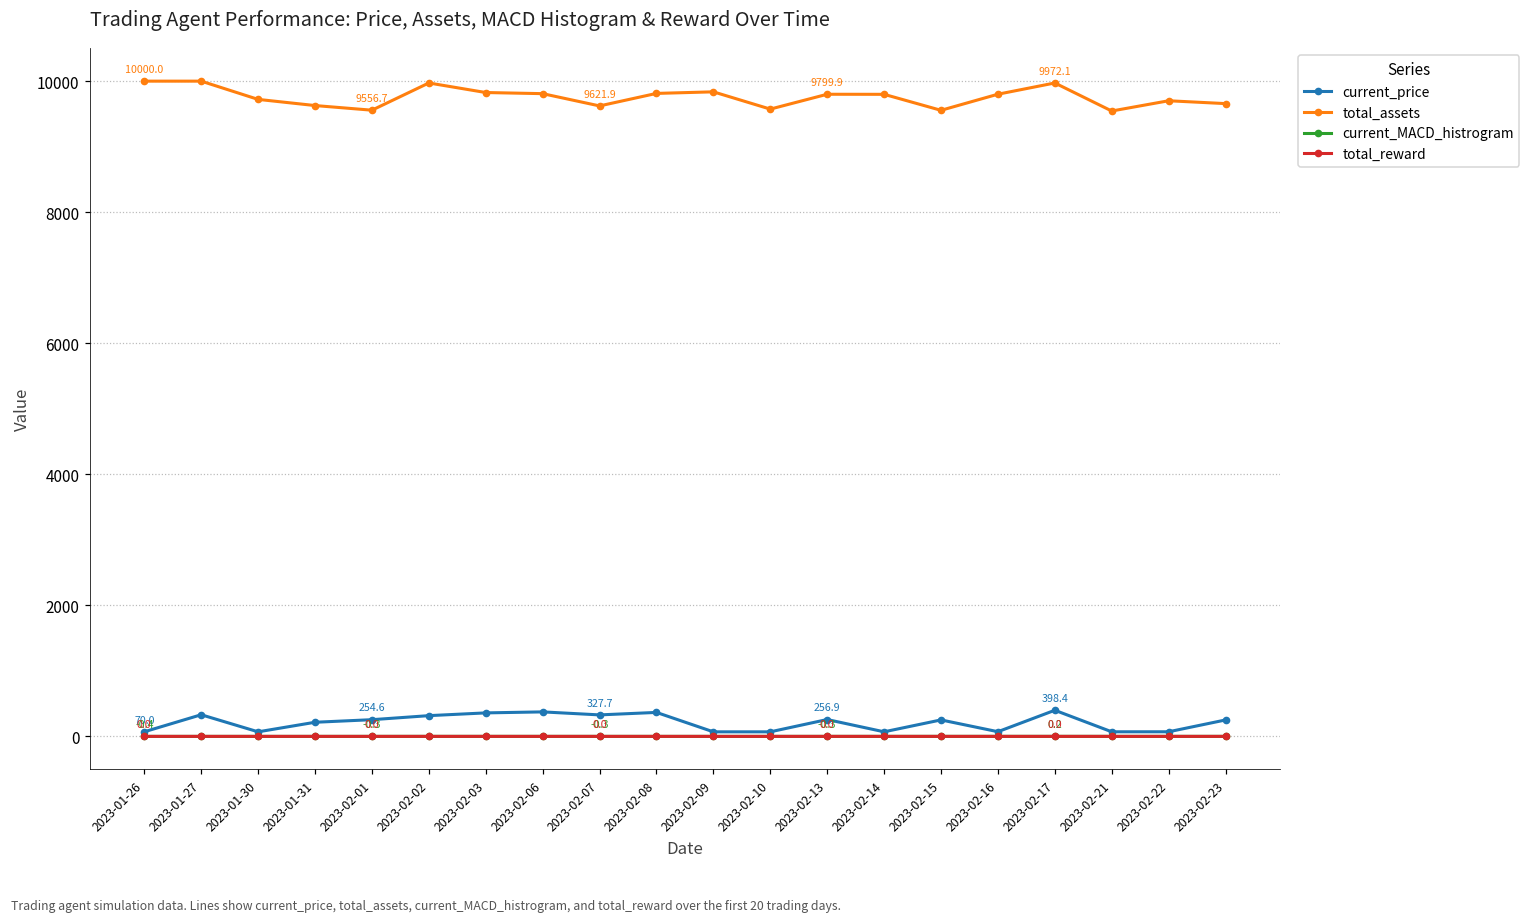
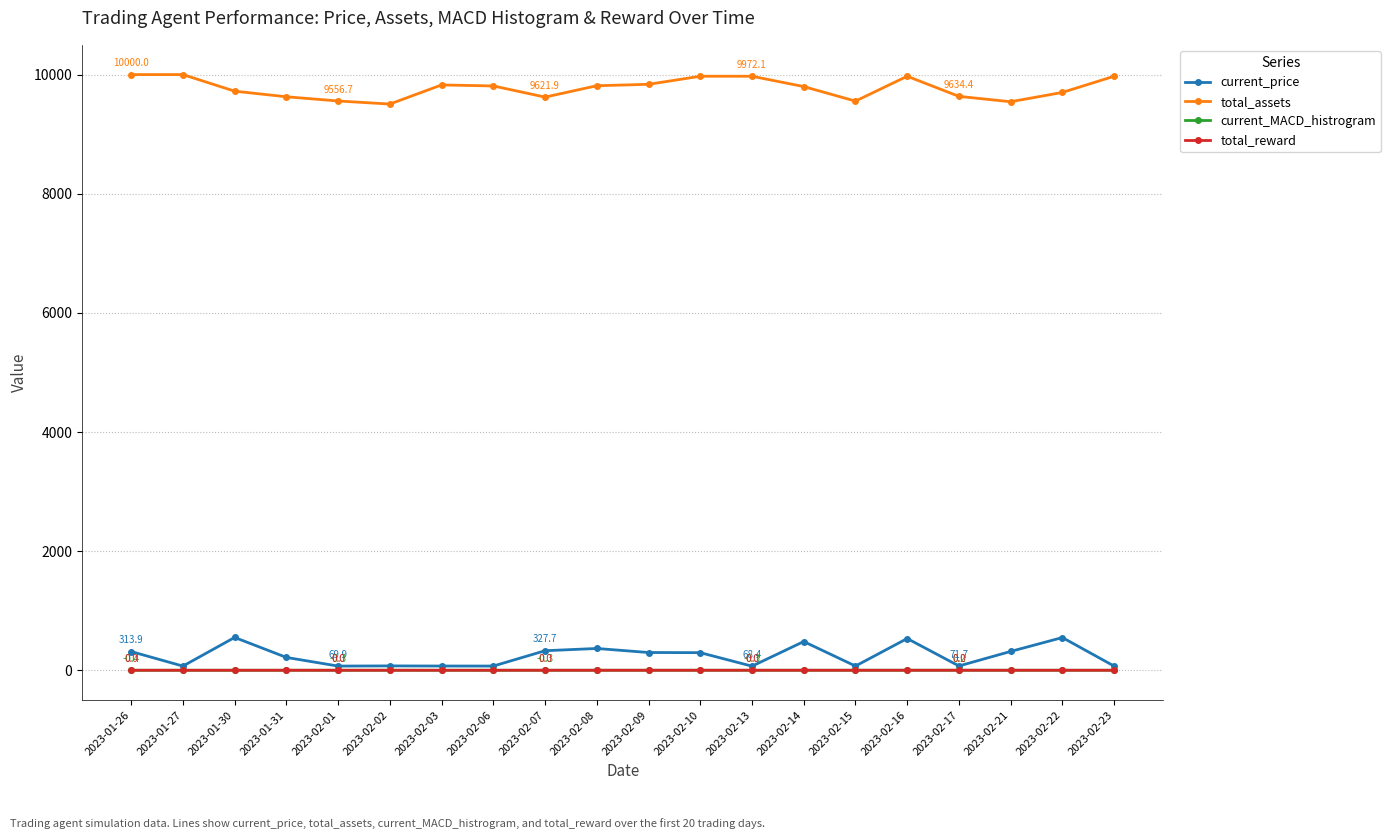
  {
    "current_price": {
-     "2023-01-26": 70.0,
-     "2023-01-27": 300,
-     "2023-01-30": 100,
-     "2023-02-01": 254.6,
-     "2023-02-02": 300,
-     "2023-02-03": 400,
-     "2023-02-06": 400,
+     "2023-01-26": 313.9,
+     "2023-01-27": 100,
+     "2023-01-30": 600,
+     "2023-02-01": 69.9,
+     "2023-02-02": 100,
+     "2023-02-03": 100,
+     "2023-02-06": 100,
      "2023-02-07": 327.7,
-     "2023-02-09": 100,
-     "2023-02-10": 100,
-     "2023-02-13": 256.9,
-     "2023-02-14": 100,
-     "2023-02-15": 300,
-     "2023-02-16": 100,
-     "2023-02-17": 398.4,
-     "2023-02-21": 100,
-     "2023-02-22": 100,
-     "2023-02-23": 300
+     "2023-02-09": 300,
+     "2023-02-10": 300,
+     "2023-02-13": 68.4,
+     "2023-02-14": 500,
+     "2023-02-15": 100,
+     "2023-02-16": 500,
+     "2023-02-17": 71.7,
+     "2023-02-21": 300,
+     "2023-02-22": 500,
+     "2023-02-23": 100
    },
    "total_assets": {
      "2023-01-26": 10000.0,
      "2023-02-01": 9556.7,
-     "2023-02-02": 10000,
+     "2023-02-02": 9500,
      "2023-02-07": 9621.9,
-     "2023-02-10": 9600,
-     "2023-02-13": 9799.9,
-     "2023-02-16": 9800,
-     "2023-02-17": 9972.1,
-     "2023-02-23": 9700
+     "2023-02-10": 10000,
+     "2023-02-13": 9972.1,
+     "2023-02-16": 10000,
+     "2023-02-17": 9634.4,
+     "2023-02-23": 10000
    },
    "total_reward": {
      "2023-01-27": 0,
      "2023-01-30": 0,
      "2023-01-31": 0,
      "2023-02-02": 0,
      "2023-02-03": 0,
      "2023-02-06": 0,
      "2023-02-08": 0,
      "2023-02-09": 0,
      "2023-02-10": 0,
      "2023-02-14": 0,
      "2023-02-15": 0,
      "2023-02-16": 0,
      "2023-02-21": 0,
      "2023-02-22": 0,
      "2023-02-23": 0
    }
  }
